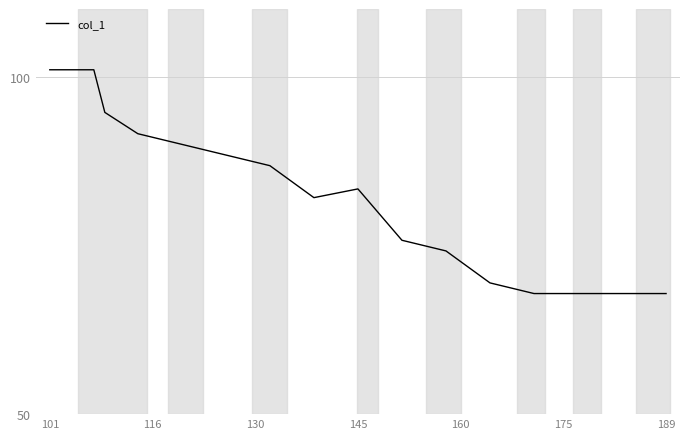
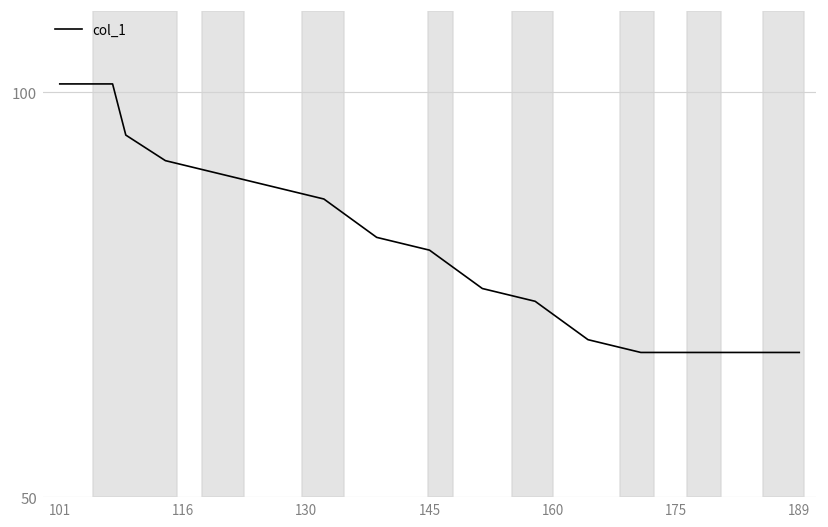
  {
    "101": 101,
-   "145": 83,
+   "145": 80,
    "189": 68
  }
